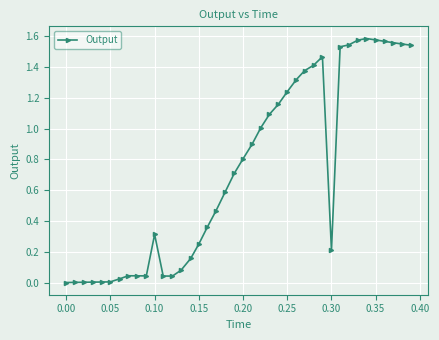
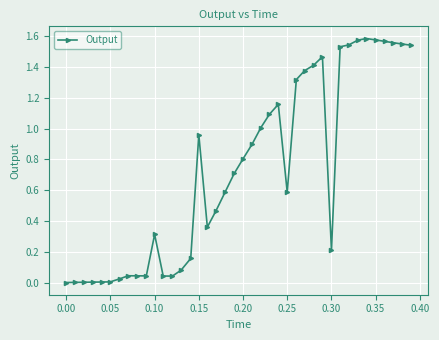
  {
    "0.00": 0.00,
    "0.10": 0.31,
-   "0.15": 0.25,
+   "0.15": 0.96,
    "0.20": 0.80,
-   "0.25": 1.24,
+   "0.25": 0.59,
    "0.30": 0.21
  }
